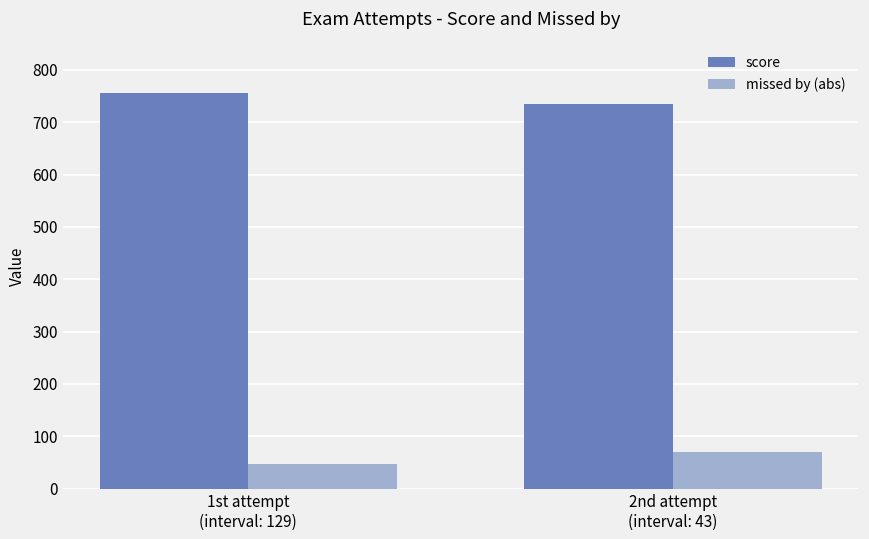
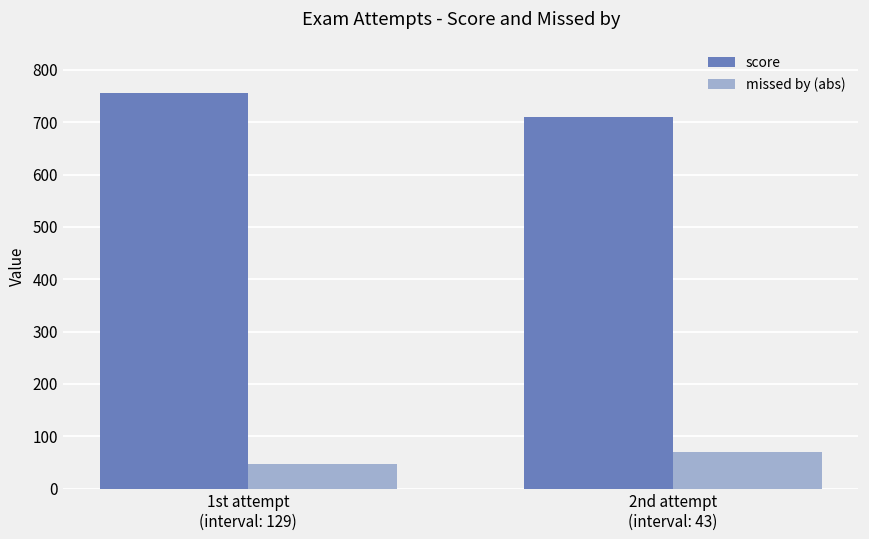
  {
    "score": {
      "1st attempt (interval: 129)": 760,
-     "2nd attempt (interval: 43)": 730
+     "2nd attempt (interval: 43)": 710
    },
    "missed by (abs)": {
      "1st attempt (interval: 129)": 50,
      "2nd attempt (interval: 43)": 70
    }
  }
